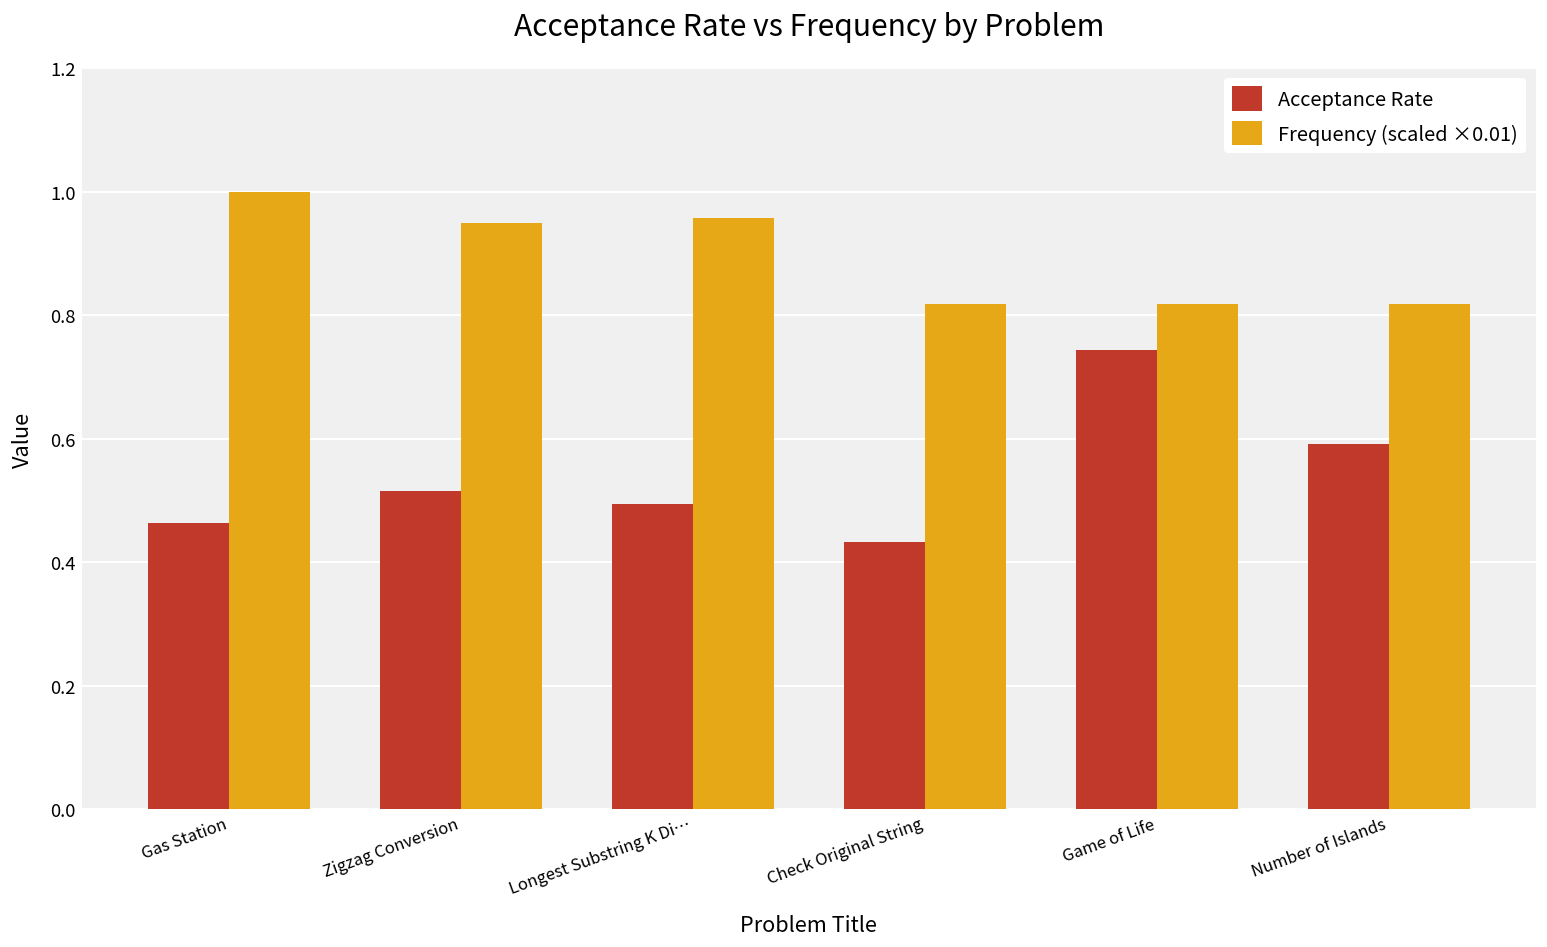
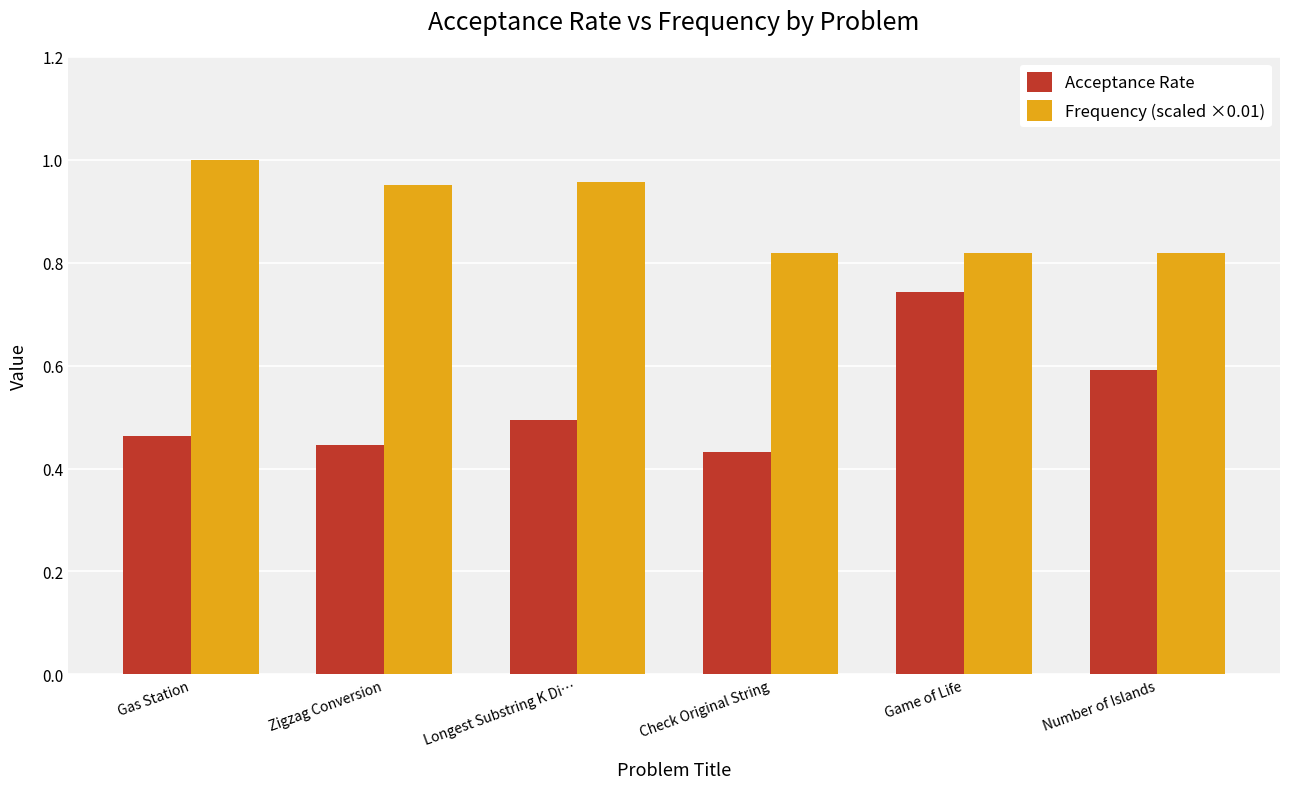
  {
    "Acceptance Rate": {
      "Gas Station": 0.46,
-     "Zigzag Conversion": 0.52,
+     "Zigzag Conversion": 0.45,
      "Longest Substring K Di…": 0.49,
      "Check Original String": 0.43,
      "Game of Life": 0.74,
      "Number of Islands": 0.59
    },
    "Frequency (scaled ×0.01)": {
      "Gas Station": 1.00,
      "Zigzag Conversion": 0.95,
      "Longest Substring K Di…": 0.96,
      "Check Original String": 0.82,
      "Game of Life": 0.82,
      "Number of Islands": 0.82
    }
  }
